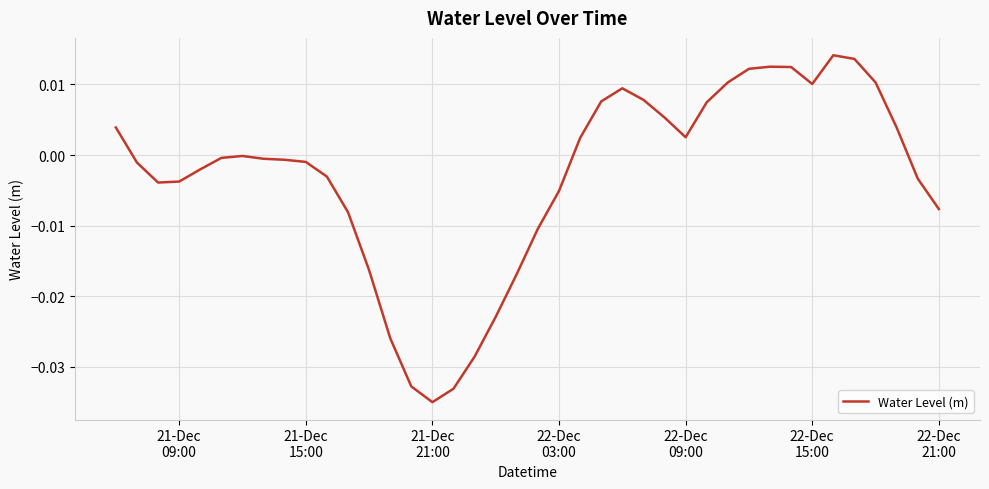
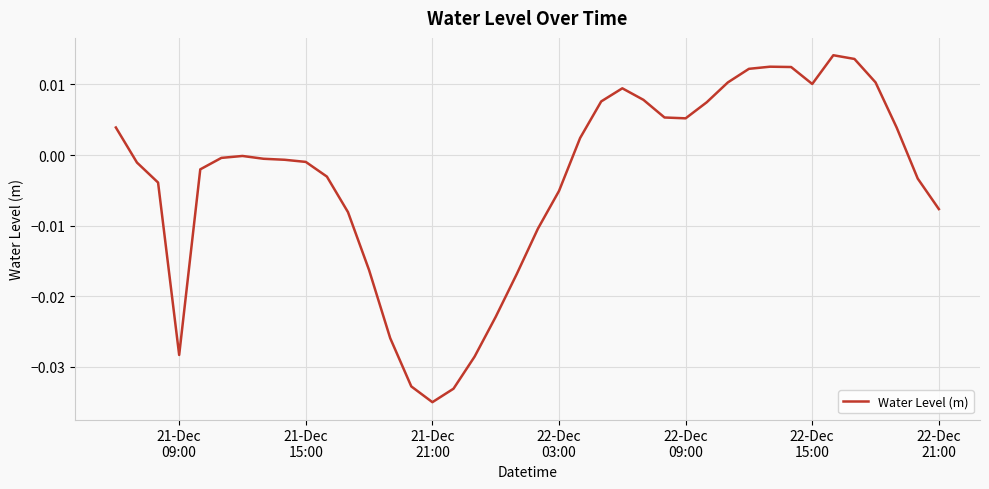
  {
-   "21-Dec 09:00": -0.004,
+   "21-Dec 09:00": -0.028,
    "21-Dec 15:00": -0.001,
    "21-Dec 21:00": -0.035,
    "22-Dec 03:00": -0.005,
-   "22-Dec 09:00": 0.003,
+   "22-Dec 09:00": 0.005,
    "22-Dec 15:00": 0.010,
    "22-Dec 21:00": -0.008
  }
